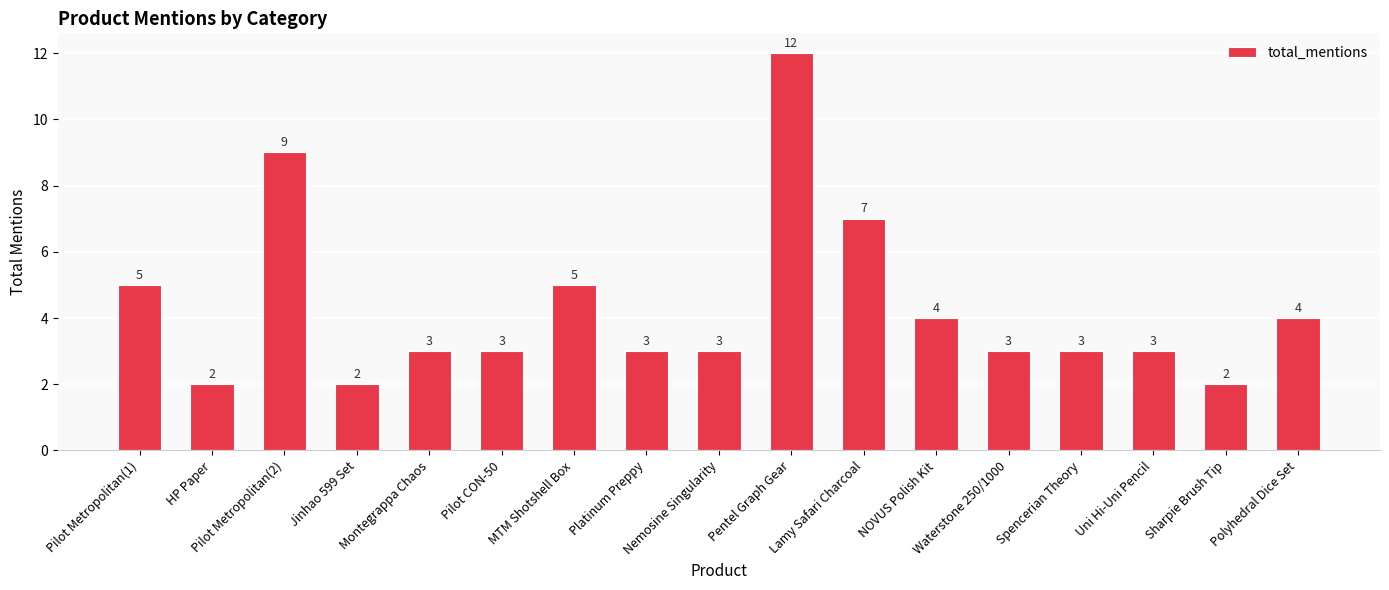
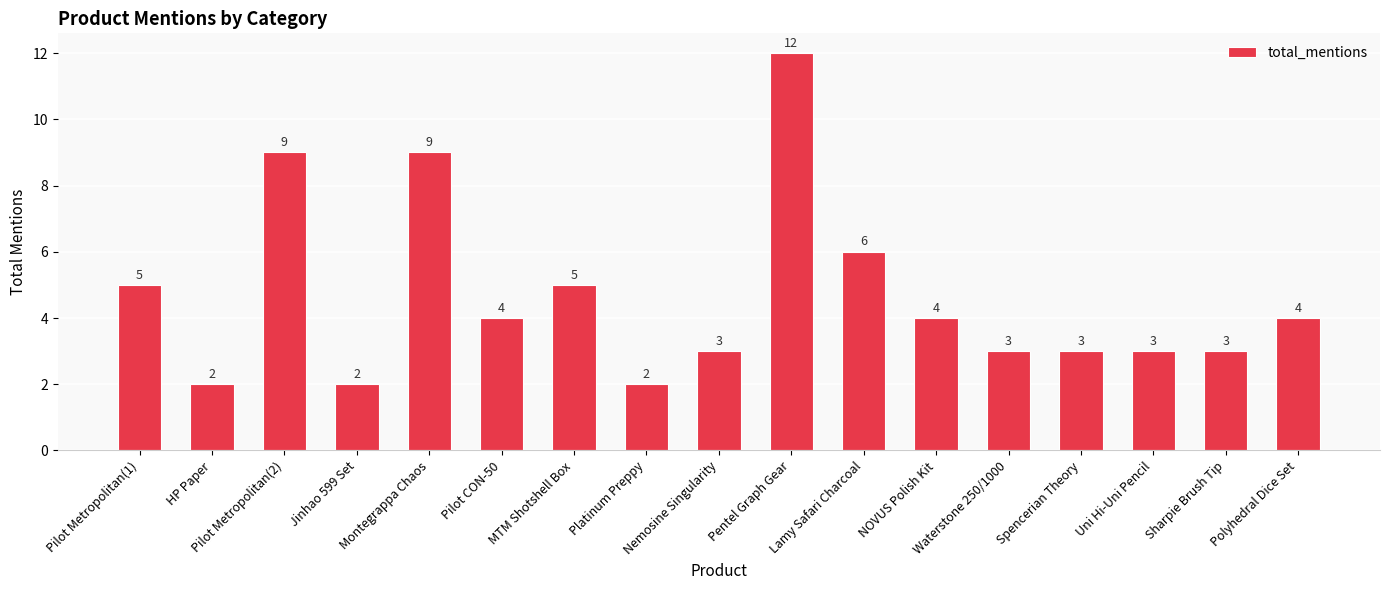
  {
    "Pilot Metropolitan(1)": 5,
    "HP Paper": 2,
    "Pilot Metropolitan(2)": 9,
    "Jinhao 599 Set": 2,
-   "Montegrappa Chaos": 3,
-   "Pilot CON-50": 3,
+   "Montegrappa Chaos": 9,
+   "Pilot CON-50": 4,
    "MTM Shotshell Box": 5,
-   "Platinum Preppy": 3,
+   "Platinum Preppy": 2,
    "Nemosine Singularity": 3,
    "Pentel Graph Gear": 12,
-   "Lamy Safari Charcoal": 7,
+   "Lamy Safari Charcoal": 6,
    "NOVUS Polish Kit": 4,
    "Waterstone 250/1000": 3,
    "Spencerian Theory": 3,
    "Uni Hi-Uni Pencil": 3,
-   "Sharpie Brush Tip": 2,
+   "Sharpie Brush Tip": 3,
    "Polyhedral Dice Set": 4
  }
